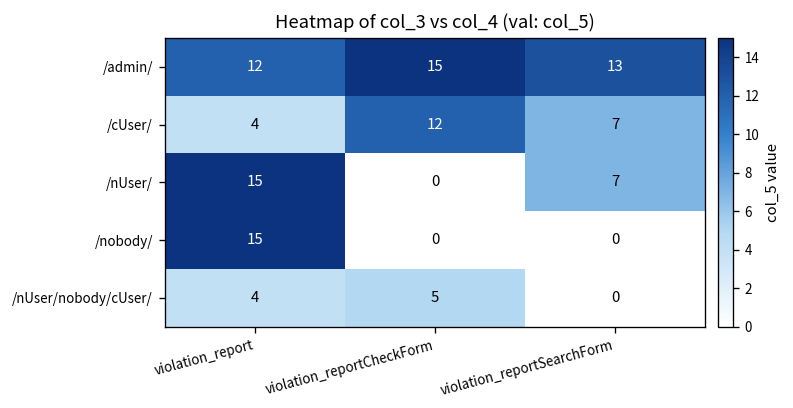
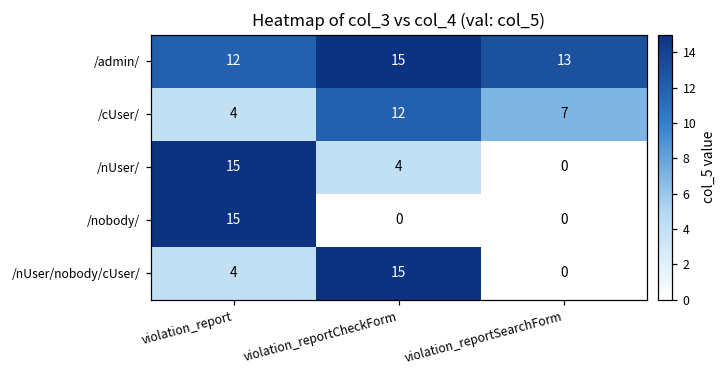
  {
    "/admin/": {
      "violation_report": 12,
      "violation_reportCheckForm": 15,
      "violation_reportSearchForm": 13
    },
    "/cUser/": {
      "violation_report": 4,
      "violation_reportCheckForm": 12,
      "violation_reportSearchForm": 7
    },
    "/nUser/": {
      "violation_report": 15,
-     "violation_reportCheckForm": 0,
-     "violation_reportSearchForm": 7
+     "violation_reportCheckForm": 4,
+     "violation_reportSearchForm": 0
    },
    "/nobody/": {
      "violation_report": 15,
      "violation_reportCheckForm": 0,
      "violation_reportSearchForm": 0
    },
    "/nUser/nobody/cUser/": {
      "violation_report": 4,
-     "violation_reportCheckForm": 5,
+     "violation_reportCheckForm": 15,
      "violation_reportSearchForm": 0
    }
  }
